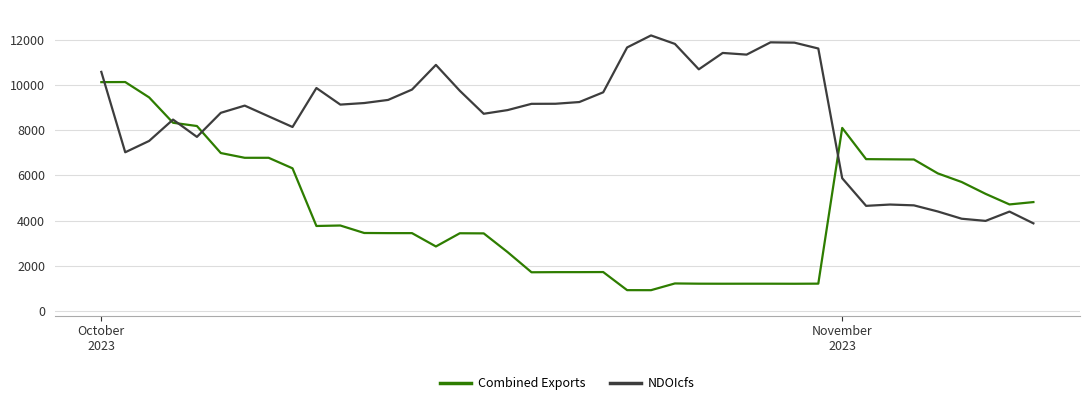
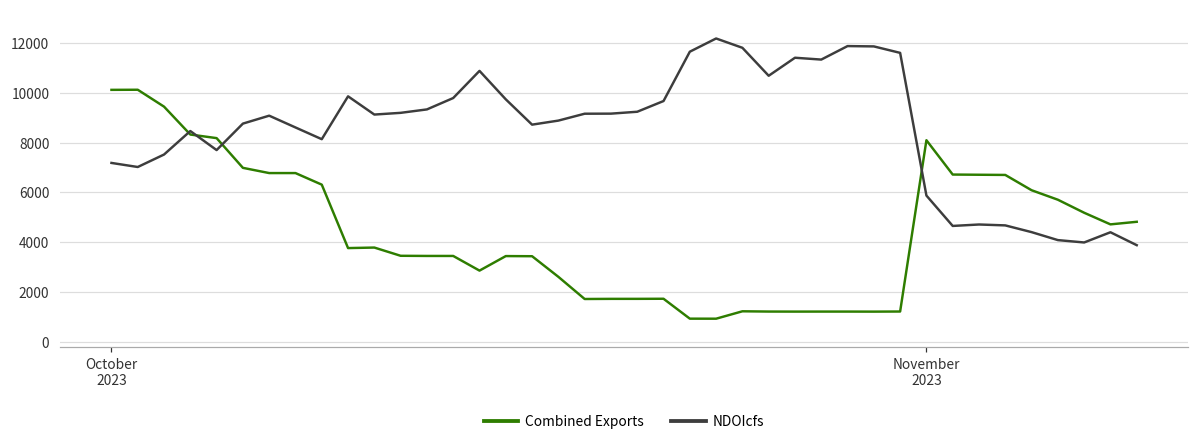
  {
    "Combined Exports": {
      "October 2023": 10100,
      "November 2023": 8100
    },
    "NDOIcfs": {
-     "October 2023": 10600,
+     "October 2023": 7200,
      "November 2023": 5900
    }
  }
